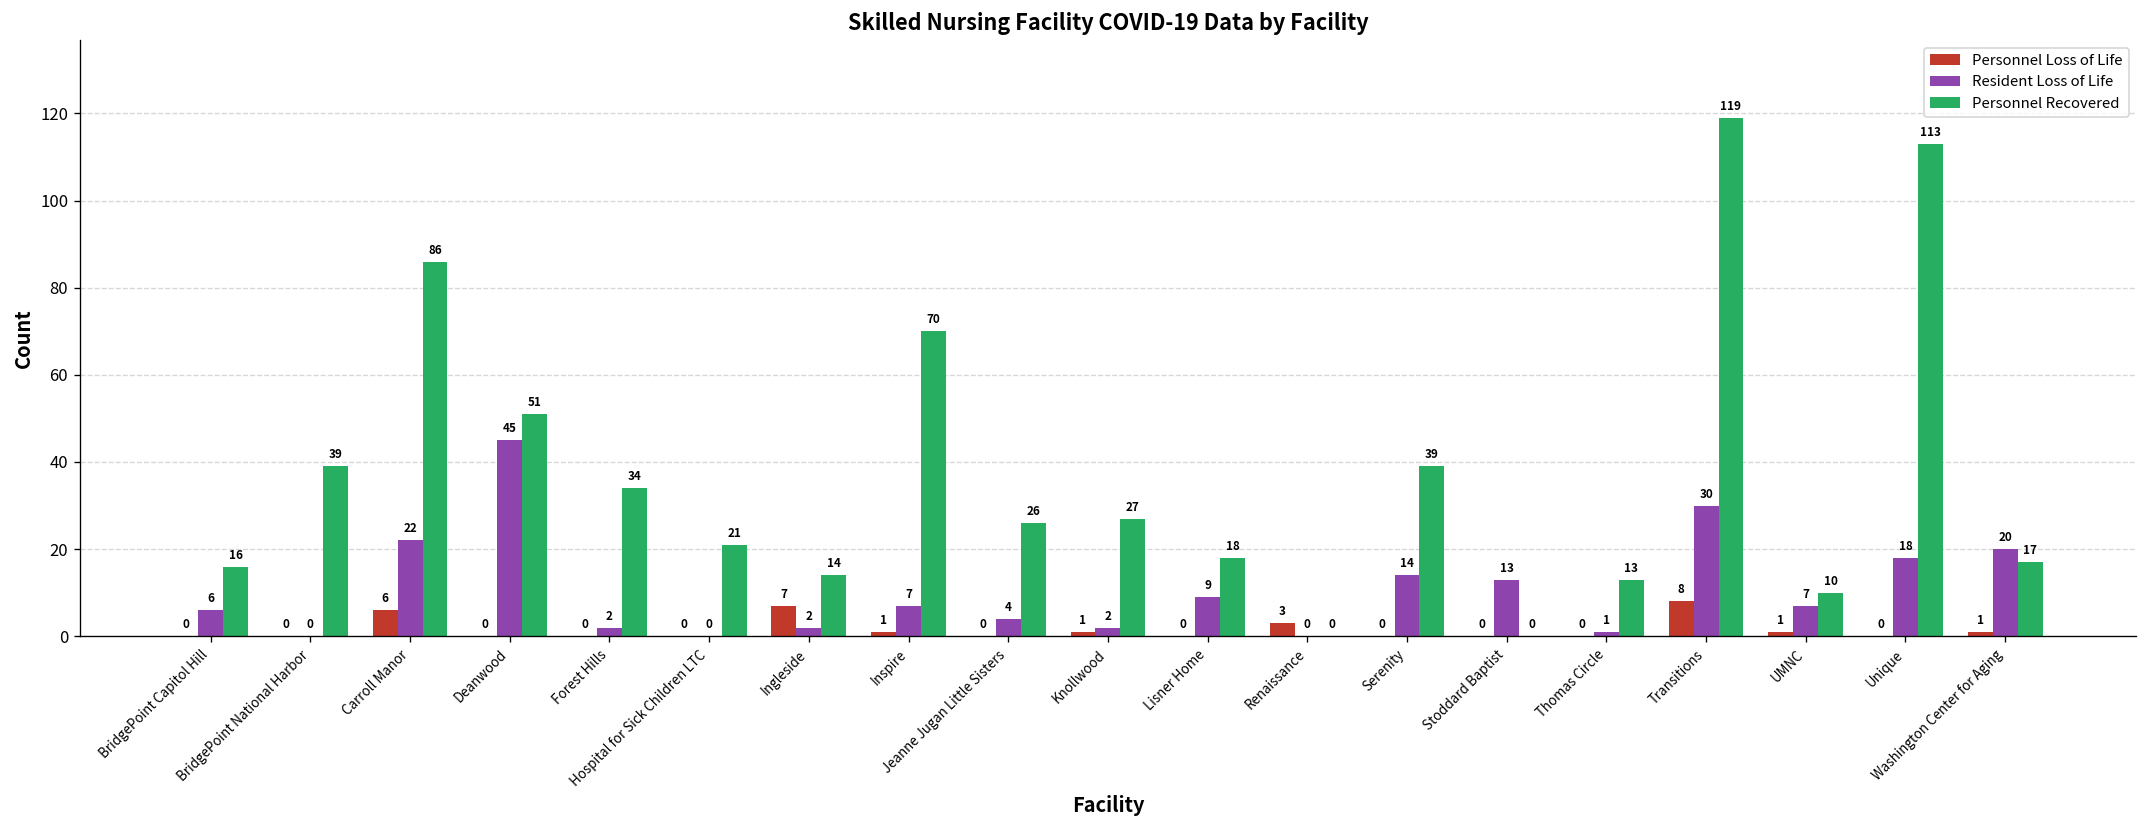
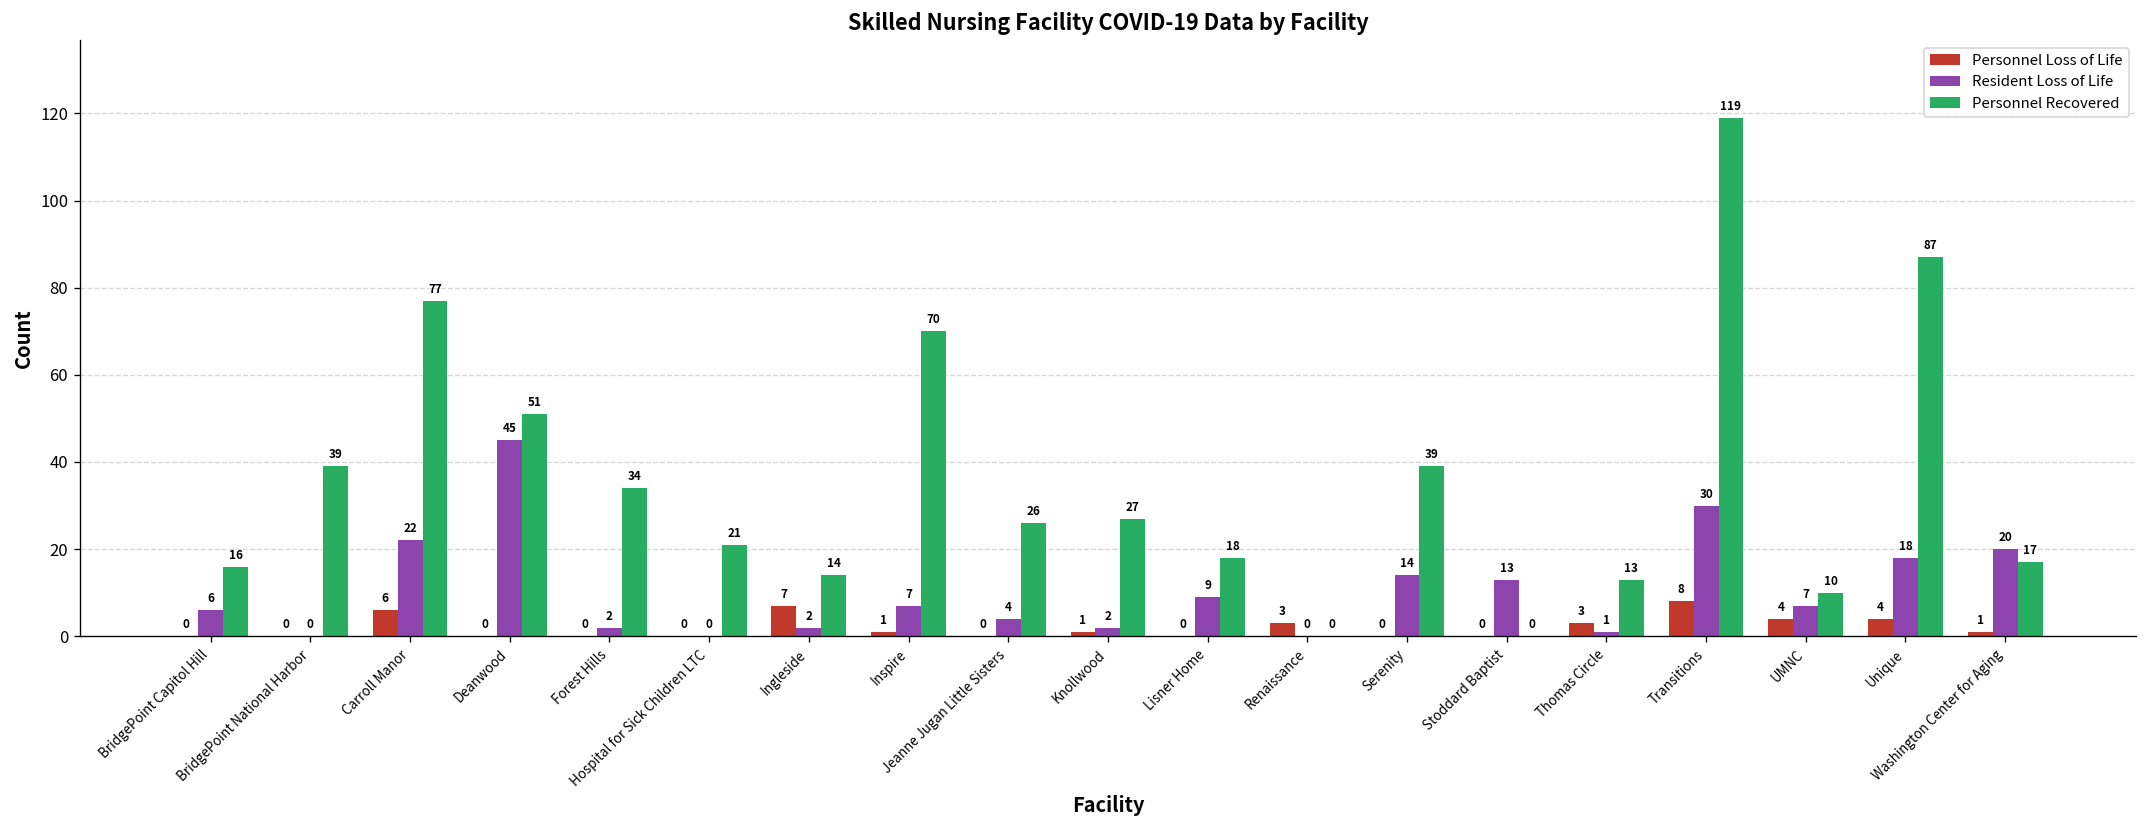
  {
    "Personnel Loss of Life": {
      "BridgePoint Capitol Hill": 0,
      "BridgePoint National Harbor": 0,
      "Carroll Manor": 6,
      "Deanwood": 0,
      "Forest Hills": 0,
      "Hospital for Sick Children LTC": 0,
      "Ingleside": 7,
      "Inspire": 1,
      "Jeanne Jugan Little Sisters": 0,
      "Knollwood": 1,
      "Lisner Home": 0,
      "Renaissance": 3,
      "Serenity": 0,
      "Stoddard Baptist": 0,
-     "Thomas Circle": 0,
+     "Thomas Circle": 3,
      "Transitions": 8,
-     "UMNC": 1,
-     "Unique": 0,
+     "UMNC": 4,
+     "Unique": 4,
      "Washington Center for Aging": 1
    },
    "Resident Loss of Life": {
      "BridgePoint Capitol Hill": 6,
      "BridgePoint National Harbor": 0,
      "Carroll Manor": 22,
      "Deanwood": 45,
      "Forest Hills": 2,
      "Hospital for Sick Children LTC": 0,
      "Ingleside": 2,
      "Inspire": 7,
      "Jeanne Jugan Little Sisters": 4,
      "Knollwood": 2,
      "Lisner Home": 9,
      "Renaissance": 0,
      "Serenity": 14,
      "Stoddard Baptist": 13,
      "Thomas Circle": 1,
      "Transitions": 30,
      "UMNC": 7,
      "Unique": 18,
      "Washington Center for Aging": 20
    },
    "Personnel Recovered": {
      "BridgePoint Capitol Hill": 16,
      "BridgePoint National Harbor": 39,
-     "Carroll Manor": 86,
+     "Carroll Manor": 77,
      "Deanwood": 51,
      "Forest Hills": 34,
      "Hospital for Sick Children LTC": 21,
      "Ingleside": 14,
      "Inspire": 70,
      "Jeanne Jugan Little Sisters": 26,
      "Knollwood": 27,
      "Lisner Home": 18,
      "Renaissance": 0,
      "Serenity": 39,
      "Stoddard Baptist": 0,
      "Thomas Circle": 13,
      "Transitions": 119,
      "UMNC": 10,
-     "Unique": 113,
+     "Unique": 87,
      "Washington Center for Aging": 17
    }
  }
